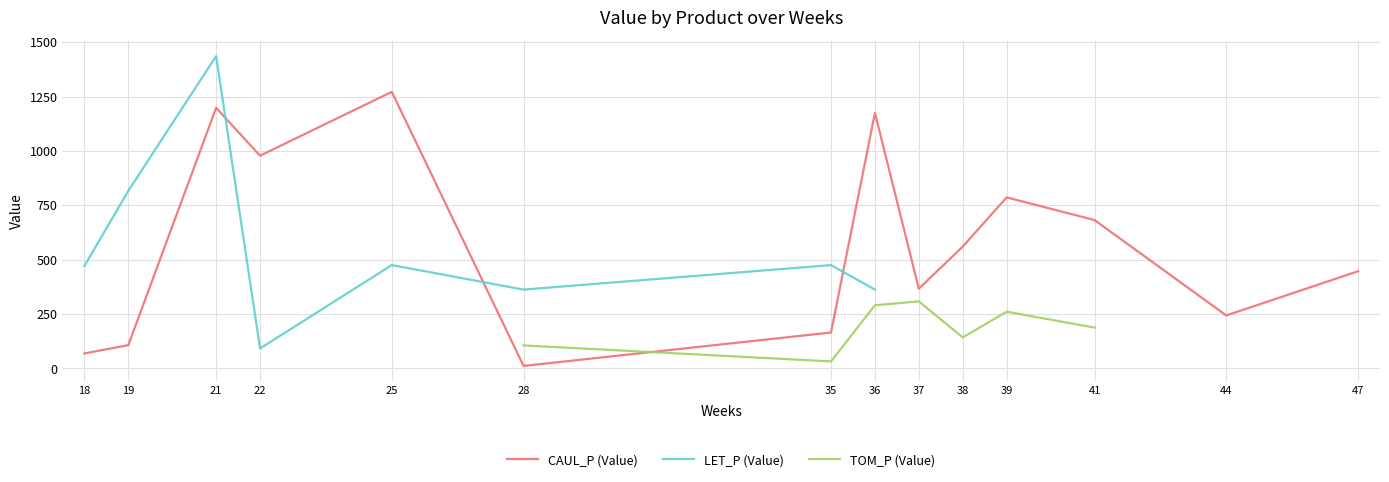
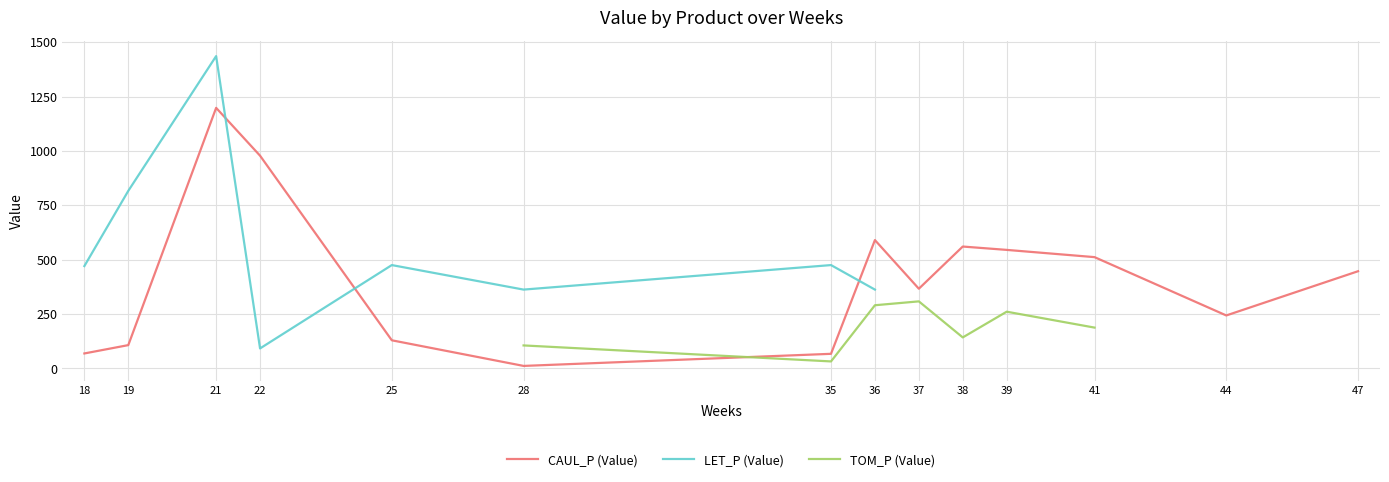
  {
    "CAUL_P (Value)": {
      "18": 70,
      "19": 110,
      "21": 1200,
      "22": 980,
-     "25": 1270,
+     "25": 130,
      "28": 10,
-     "35": 170,
-     "36": 1180,
+     "35": 70,
+     "36": 590,
      "37": 370,
      "38": 560,
-     "39": 790,
-     "41": 680,
+     "39": 550,
+     "41": 510,
      "44": 240,
      "47": 450
    },
    "LET_P (Value)": {
      "18": 470,
      "19": 820,
      "21": 1440,
      "22": 90,
      "25": 480,
      "28": 360,
      "35": 480,
      "36": 360
    },
    "TOM_P (Value)": {
      "28": 110,
      "35": 30,
      "36": 290,
      "37": 310,
      "38": 140,
      "39": 260,
      "41": 190
    }
  }
